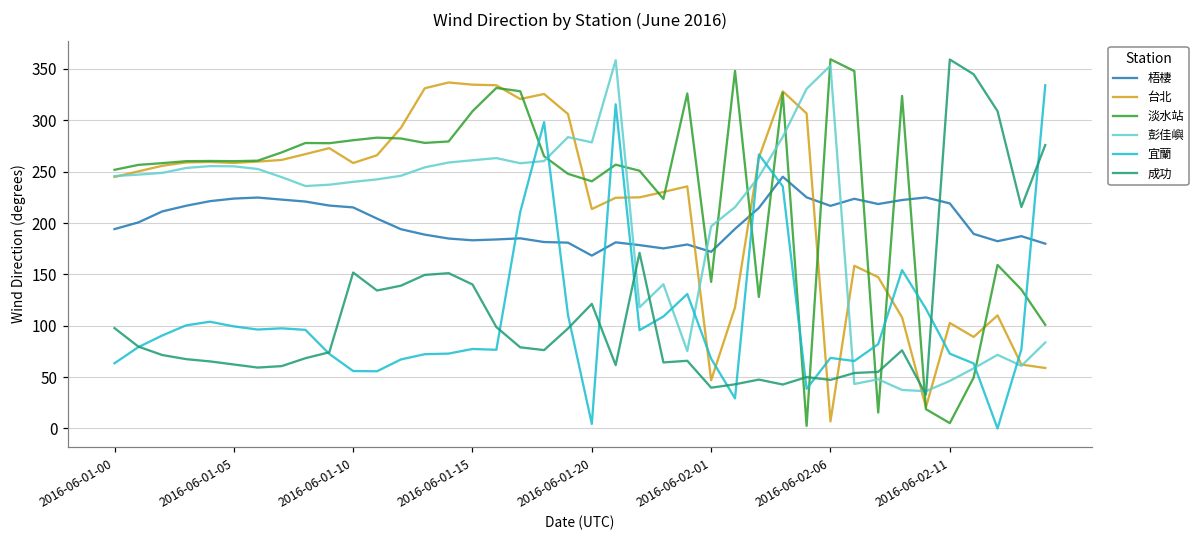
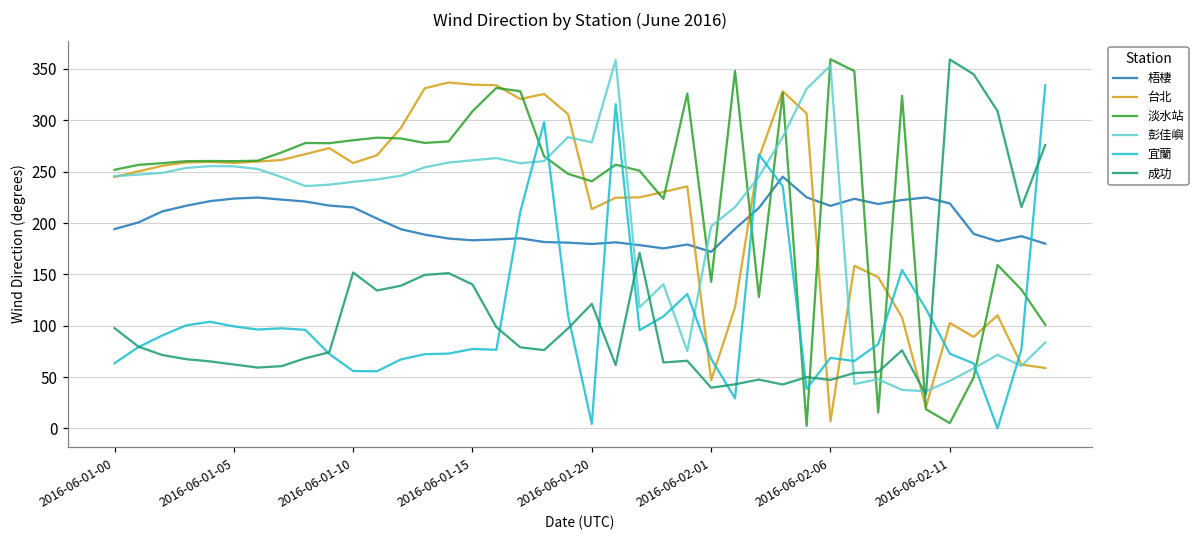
  {
    "梧棲": {
      "2016-06-01-00": 190,
      "2016-06-01-05": 220,
      "2016-06-01-10": 220,
      "2016-06-01-15": 180,
-     "2016-06-01-20": 170,
+     "2016-06-01-20": 180,
      "2016-06-02-01": 170,
      "2016-06-02-06": 220,
      "2016-06-02-11": 220
    },
    "台北": {
      "2016-06-01-10": 260,
      "2016-06-01-15": 330,
      "2016-06-01-20": 210,
      "2016-06-02-01": 50,
      "2016-06-02-06": 10,
      "2016-06-02-11": 100
    },
    "淡水站": {
      "2016-06-01-00": 250,
      "2016-06-01-10": 280,
      "2016-06-01-15": 310,
      "2016-06-01-20": 240,
      "2016-06-02-01": 140,
      "2016-06-02-06": 360,
      "2016-06-02-11": 10
    },
    "彭佳嶼": {
      "2016-06-01-05": 260,
      "2016-06-01-10": 240,
      "2016-06-01-15": 260,
      "2016-06-01-20": 280,
      "2016-06-02-01": 200,
      "2016-06-02-06": 350,
      "2016-06-02-11": 50
    },
    "宜蘭": {
      "2016-06-01-00": 60,
      "2016-06-01-05": 100,
      "2016-06-01-10": 60,
      "2016-06-01-15": 80,
      "2016-06-01-20": 0,
      "2016-06-02-01": 70,
      "2016-06-02-06": 70,
      "2016-06-02-11": 70
    },
    "成功": {
      "2016-06-01-00": 100,
      "2016-06-01-05": 60,
      "2016-06-01-10": 150,
      "2016-06-01-15": 140,
      "2016-06-01-20": 120,
      "2016-06-02-01": 40,
      "2016-06-02-06": 50,
      "2016-06-02-11": 360
    }
  }
